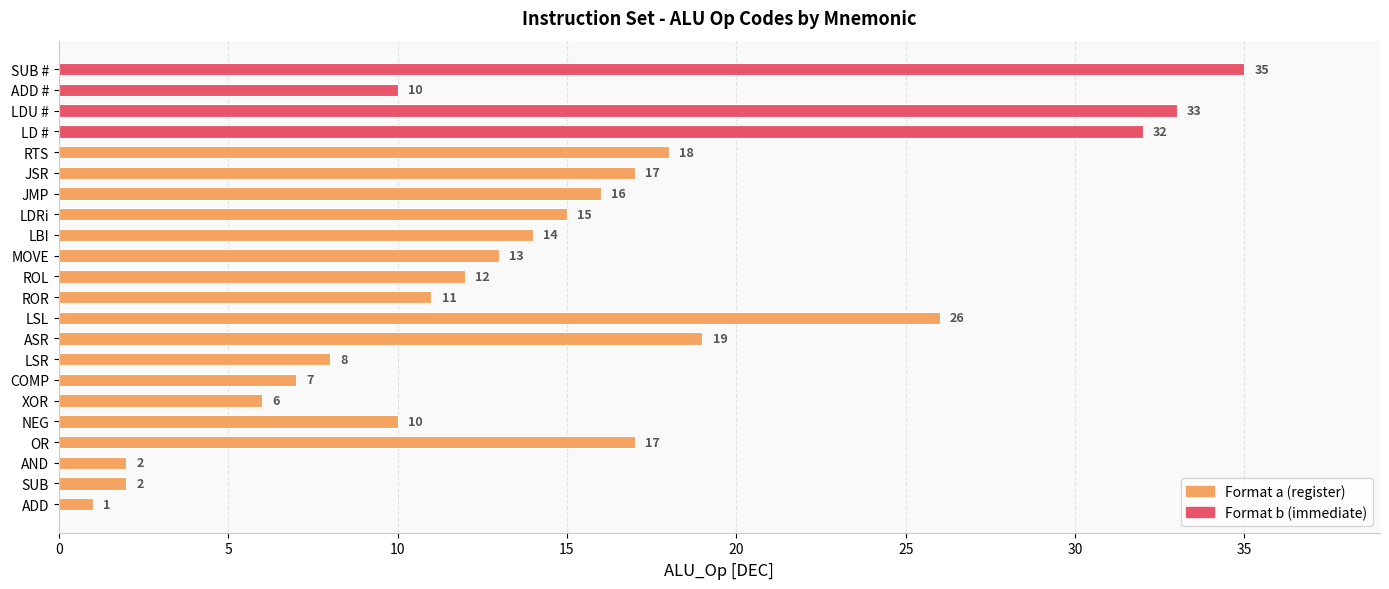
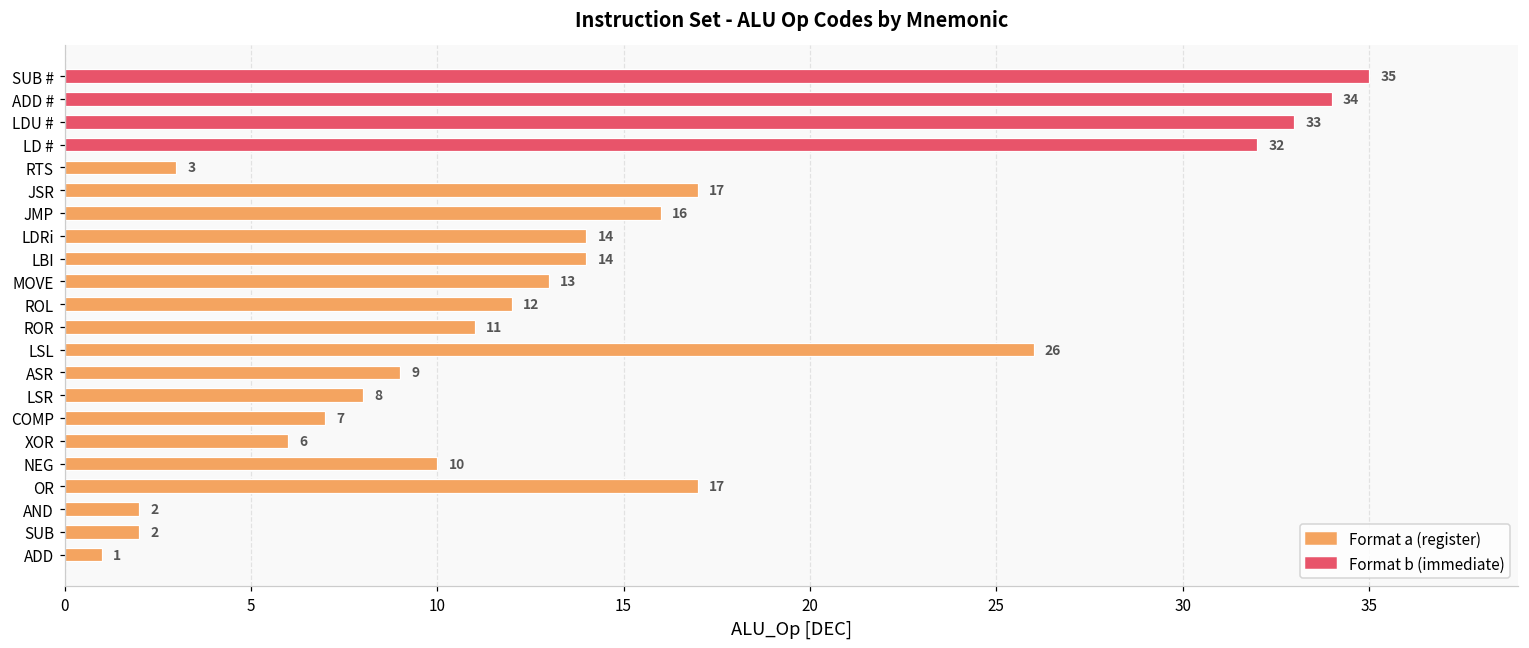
  {
    "SUB #": 35,
-   "ADD #": 10,
+   "ADD #": 34,
    "LDU #": 33,
    "LD #": 32,
-   "RTS": 18,
+   "RTS": 3,
    "JSR": 17,
    "JMP": 16,
-   "LDRi": 15,
+   "LDRi": 14,
    "LBI": 14,
    "MOVE": 13,
    "ROL": 12,
    "ROR": 11,
    "LSL": 26,
-   "ASR": 19,
+   "ASR": 9,
    "LSR": 8,
    "COMP": 7,
    "XOR": 6,
    "NEG": 10,
    "OR": 17,
    "AND": 2,
    "SUB": 2,
    "ADD": 1
  }
